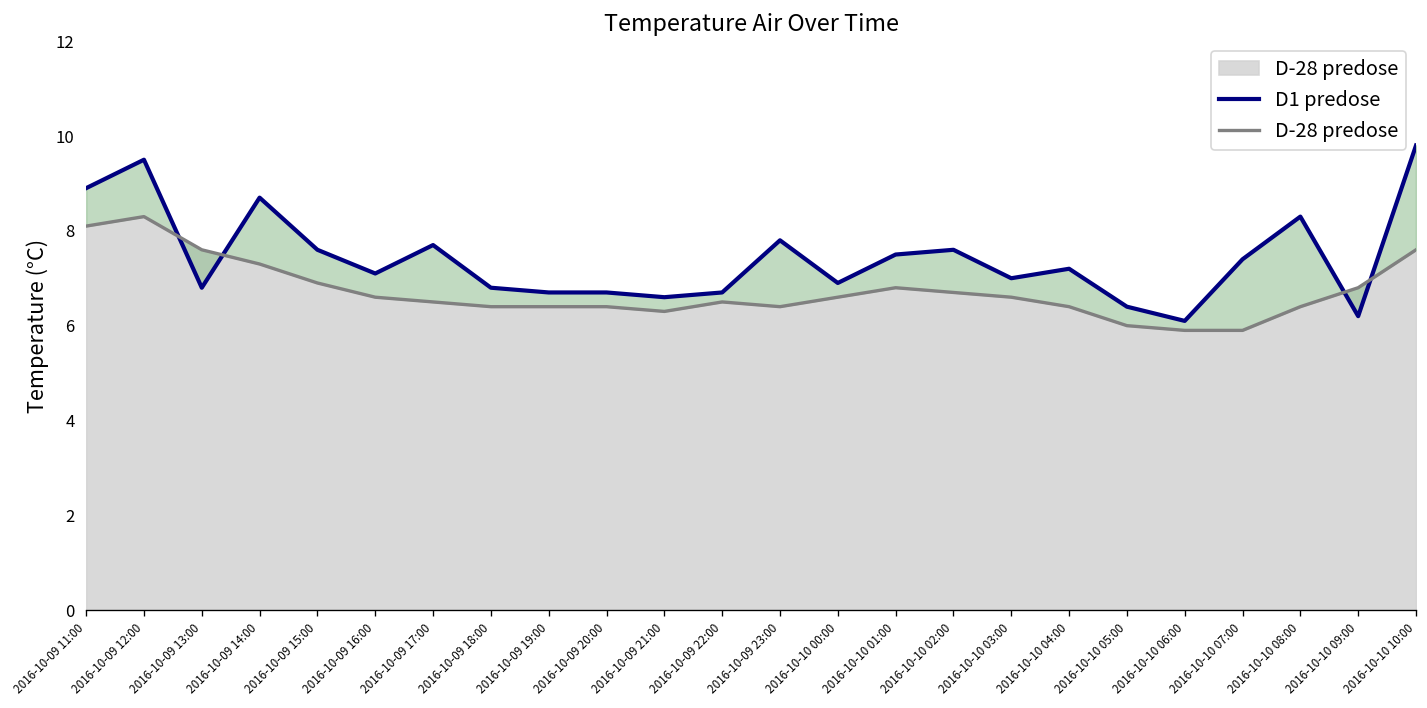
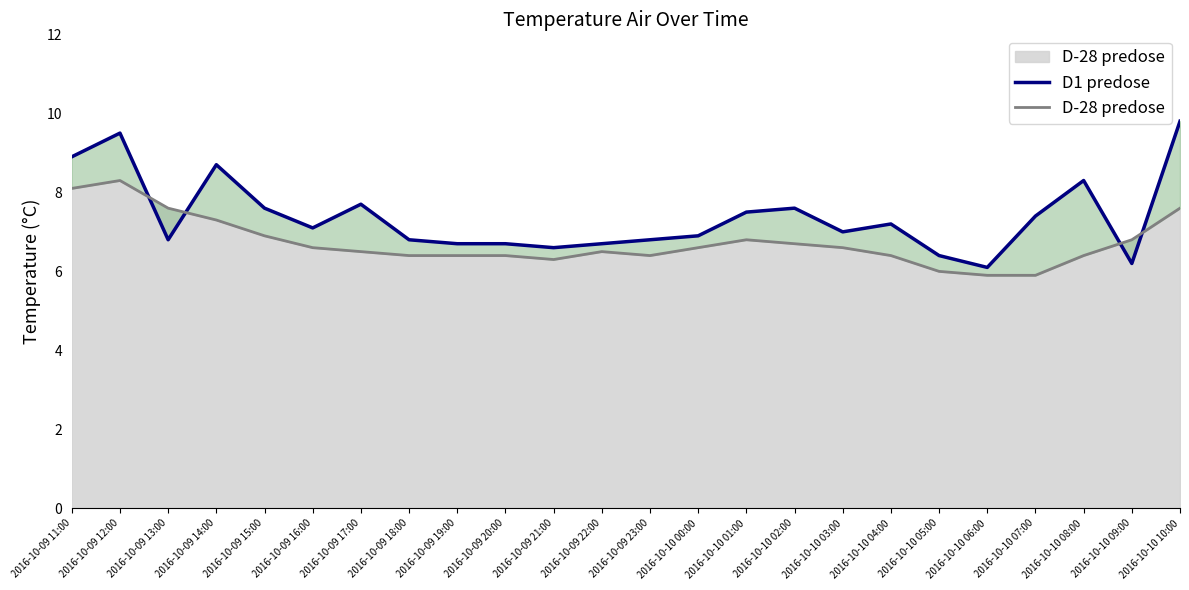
  {
    "D1 predose": {
      "2016-10-09 13:00": 6.8,
-     "2016-10-09 23:00": 7.8,
+     "2016-10-09 23:00": 6.8,
      "2016-10-10 09:00": 6.2
    }
  }
